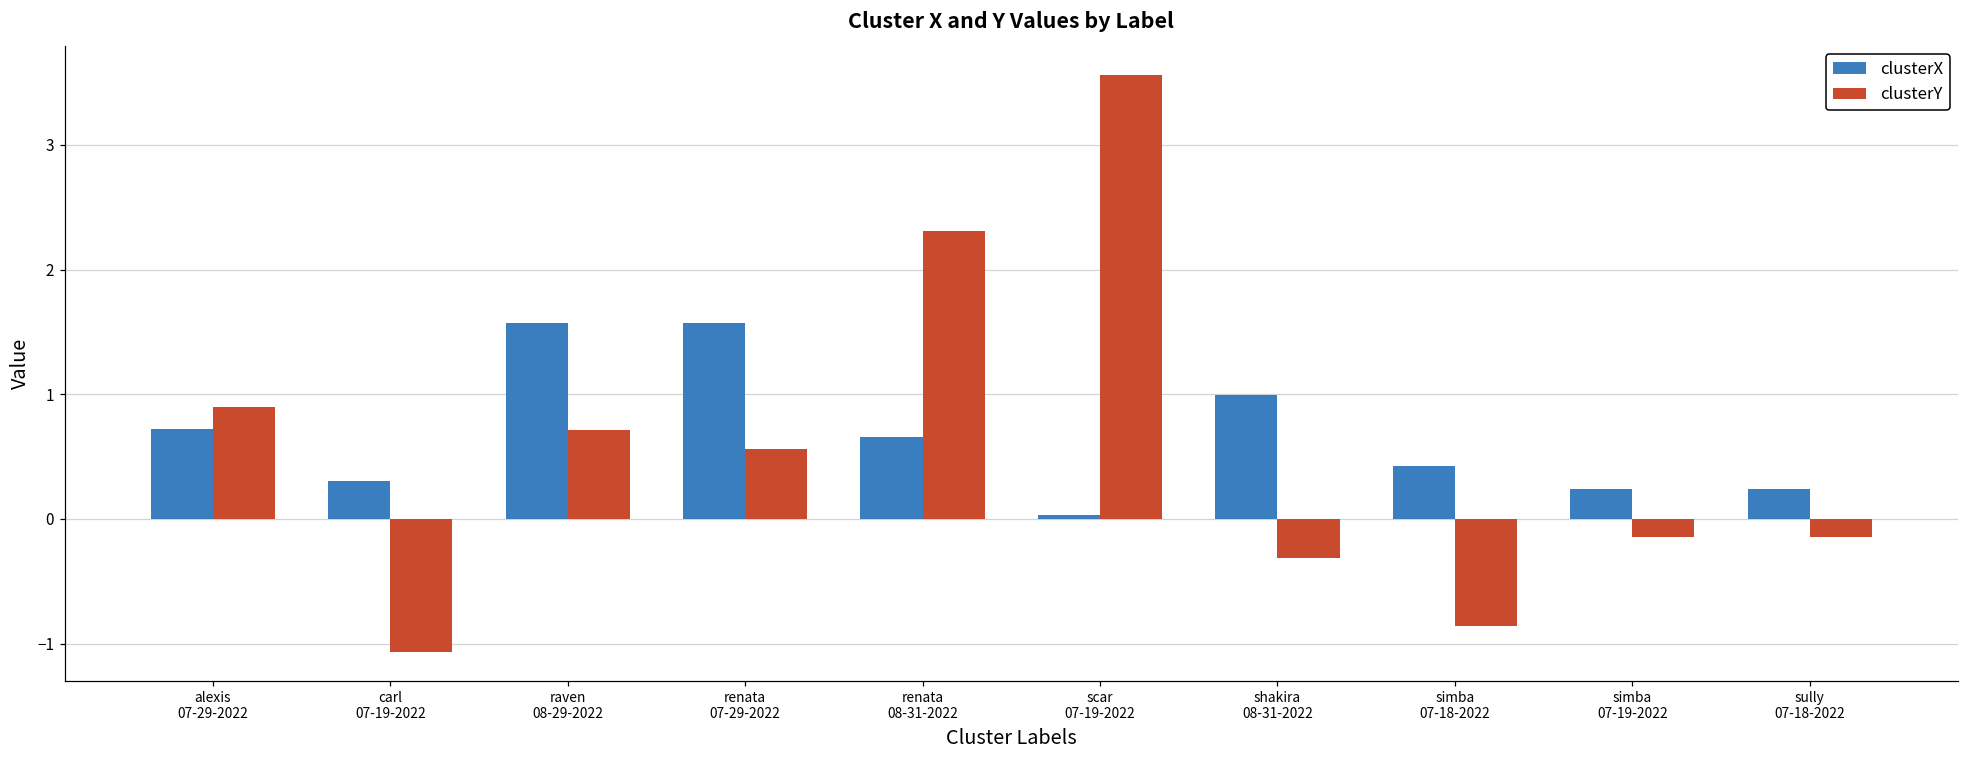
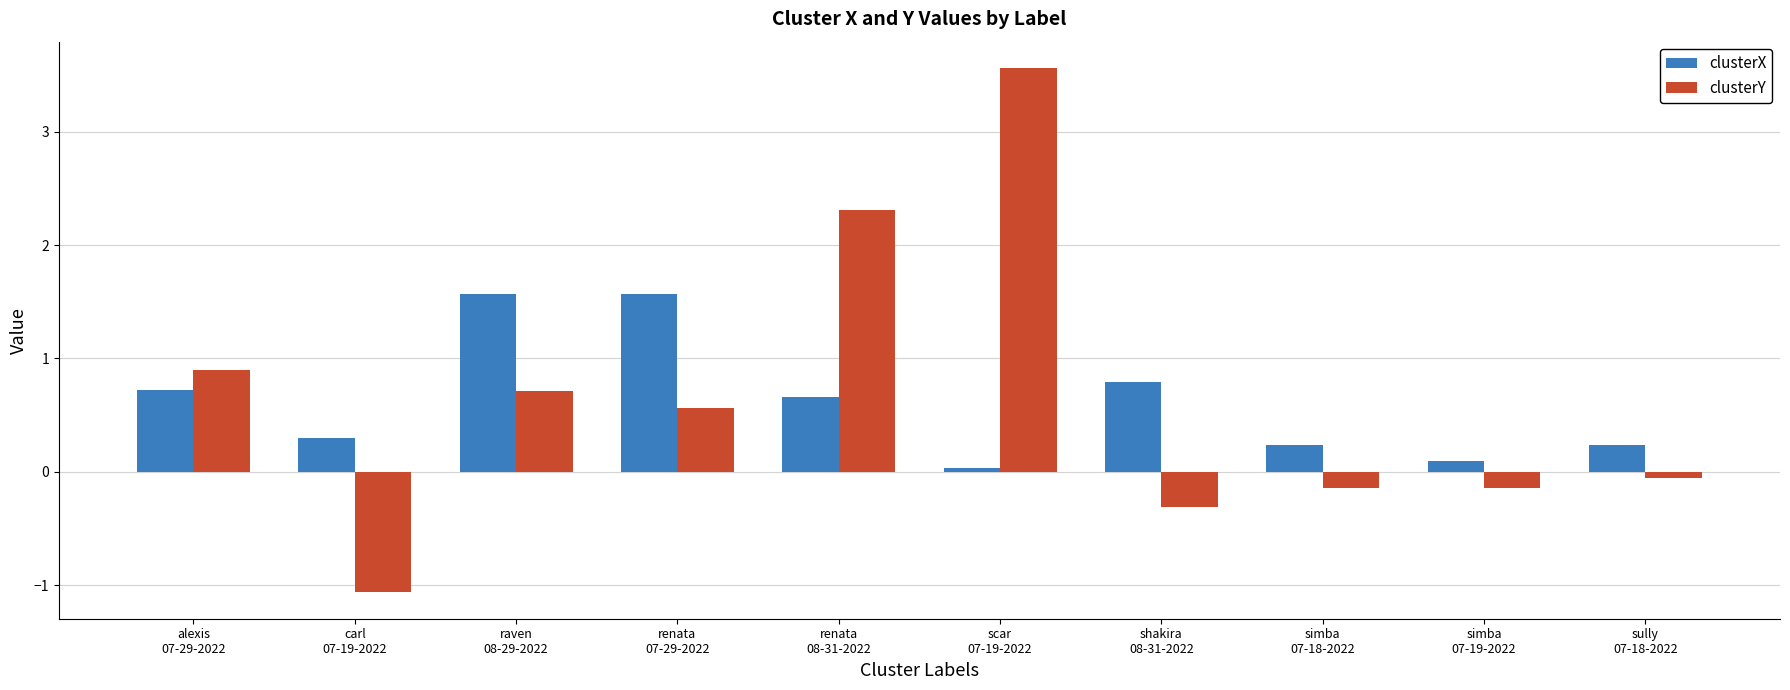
  {
    "clusterX": {
      "alexis 07-29-2022": 0.72,
      "carl 07-19-2022": 0.30,
      "raven 08-29-2022": 1.57,
      "renata 07-29-2022": 1.57,
      "renata 08-31-2022": 0.65,
      "scar 07-19-2022": 0.03,
-     "shakira 08-31-2022": 1.00,
-     "simba 07-18-2022": 0.42,
-     "simba 07-19-2022": 0.24,
+     "shakira 08-31-2022": 0.79,
+     "simba 07-18-2022": 0.24,
+     "simba 07-19-2022": 0.09,
      "sully 07-18-2022": 0.24
    },
    "clusterY": {
      "alexis 07-29-2022": 0.90,
      "carl 07-19-2022": -1.07,
      "raven 08-29-2022": 0.71,
      "renata 07-29-2022": 0.56,
      "renata 08-31-2022": 2.31,
      "scar 07-19-2022": 3.56,
      "shakira 08-31-2022": -0.31,
-     "simba 07-18-2022": -0.86,
+     "simba 07-18-2022": -0.14,
      "simba 07-19-2022": -0.14,
-     "sully 07-18-2022": -0.14
+     "sully 07-18-2022": -0.05
    }
  }
